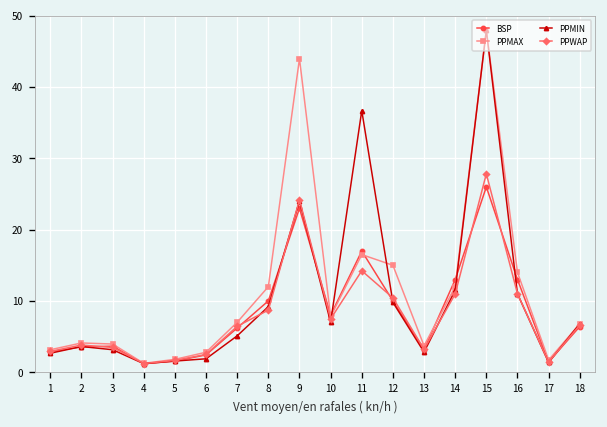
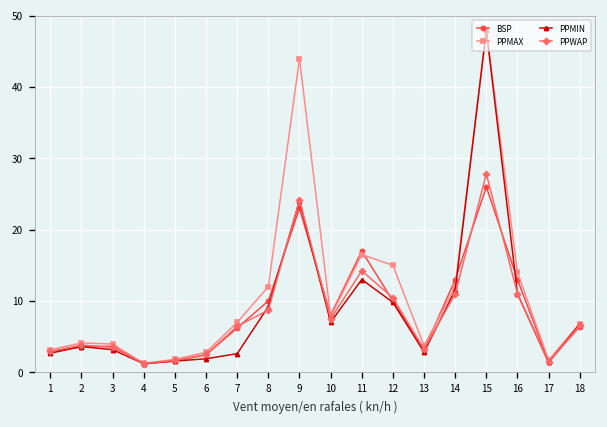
  {
    "PPMIN": {
      "6": 2,
-     "7": 5,
+     "7": 3,
      "8": 9,
      "10": 7,
-     "11": 37,
+     "11": 13,
      "14": 12
    }
  }
